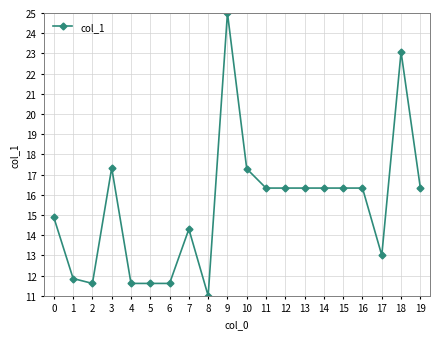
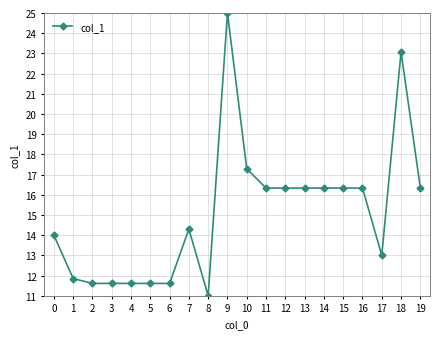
  {
-   "0": 14.9,
+   "0": 14.0,
    "1": 11.9,
    "2": 11.6,
-   "3": 17.3,
+   "3": 11.6,
    "4": 11.6,
    "5": 11.6,
    "6": 11.6,
    "7": 14.3,
    "8": 11.0,
    "9": 25.0,
    "10": 17.3,
    "11": 16.3,
    "12": 16.3,
    "13": 16.3,
    "14": 16.3,
    "15": 16.3,
    "16": 16.3,
    "17": 13.0,
    "18": 23.1,
    "19": 16.3
  }
